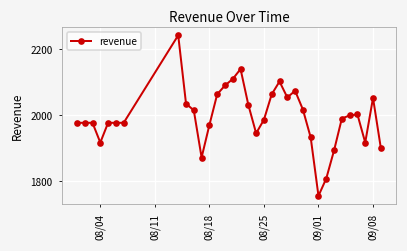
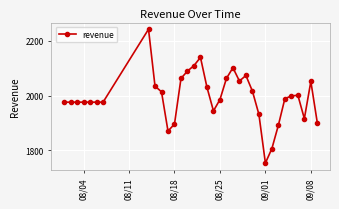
  {
-   "08/04": 1920,
-   "08/18": 1970,
+   "08/04": 1980,
+   "08/18": 1900,
    "08/25": 1990,
    "09/01": 1750,
    "09/08": 2050
  }
